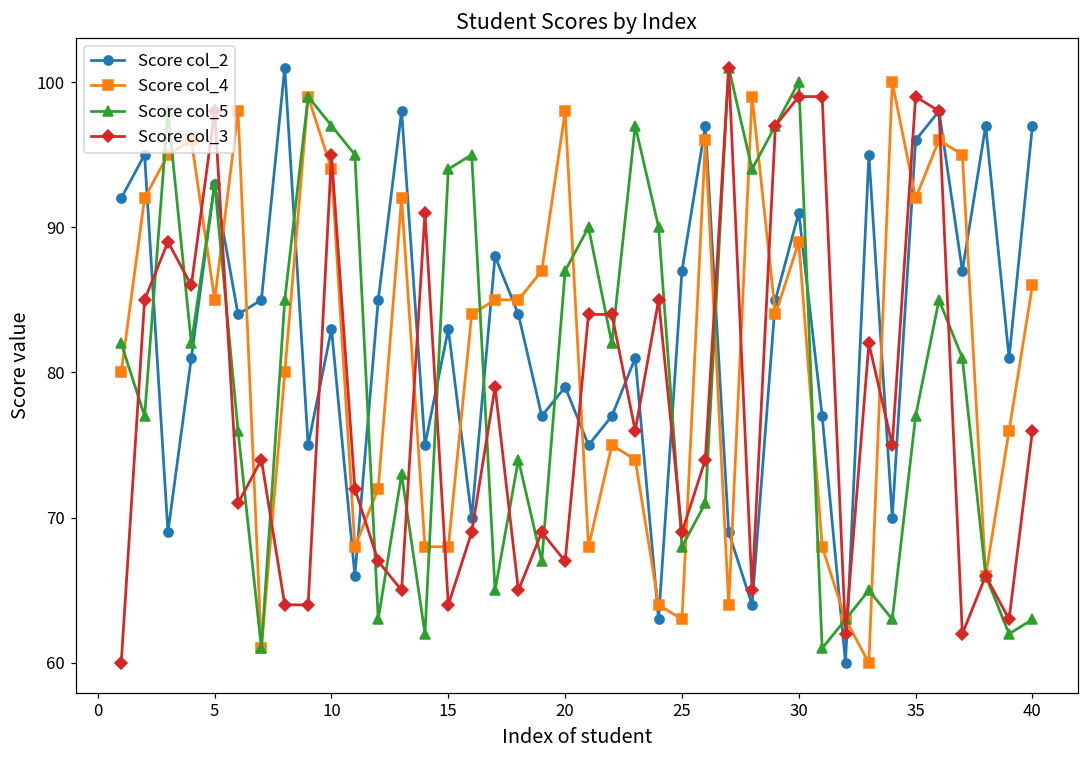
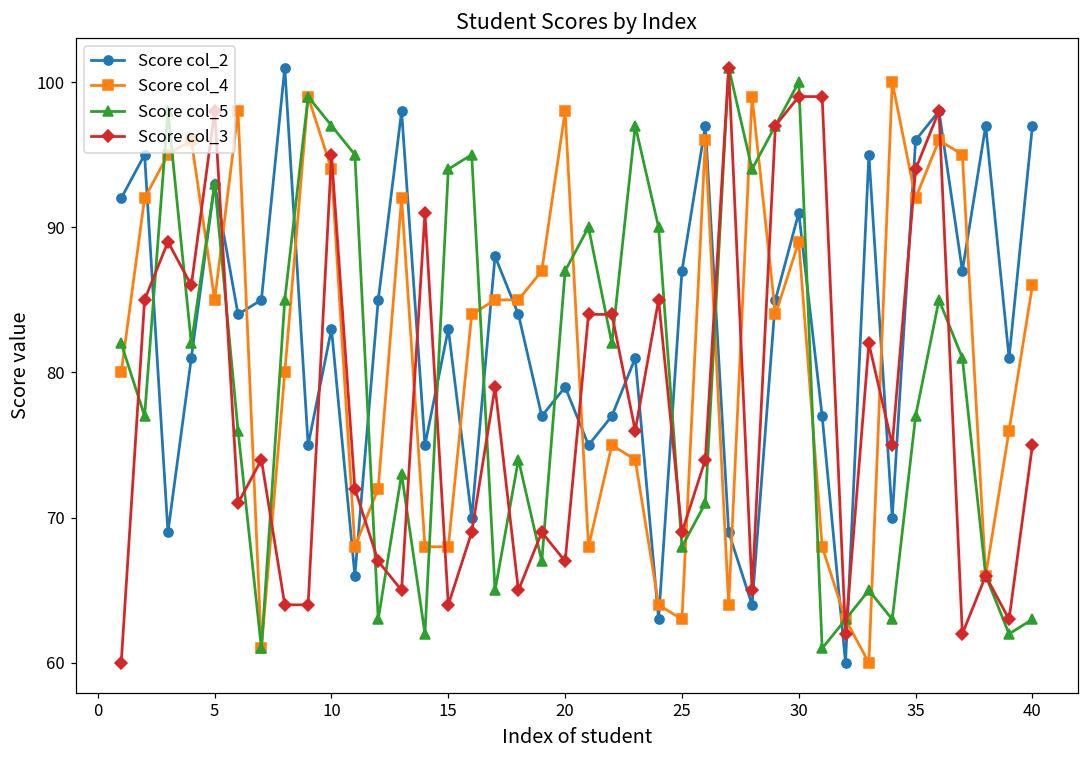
  {
    "Score col_2": {
      "10": 83,
      "15": 83,
      "20": 79,
      "25": 87,
      "30": 91,
      "35": 96,
      "40": 97
    },
    "Score col_4": {
      "5": 85,
      "10": 94,
      "15": 68,
      "20": 98,
      "25": 63,
      "30": 89,
      "35": 92,
      "40": 86
    },
    "Score col_5": {
      "10": 97,
      "15": 94,
      "20": 87,
      "25": 68,
      "30": 100,
      "35": 77,
      "40": 63
    },
    "Score col_3": {
      "10": 95,
      "15": 64,
      "20": 67,
      "25": 69,
      "30": 99,
-     "35": 99,
-     "40": 76
+     "35": 94,
+     "40": 75
    }
  }
